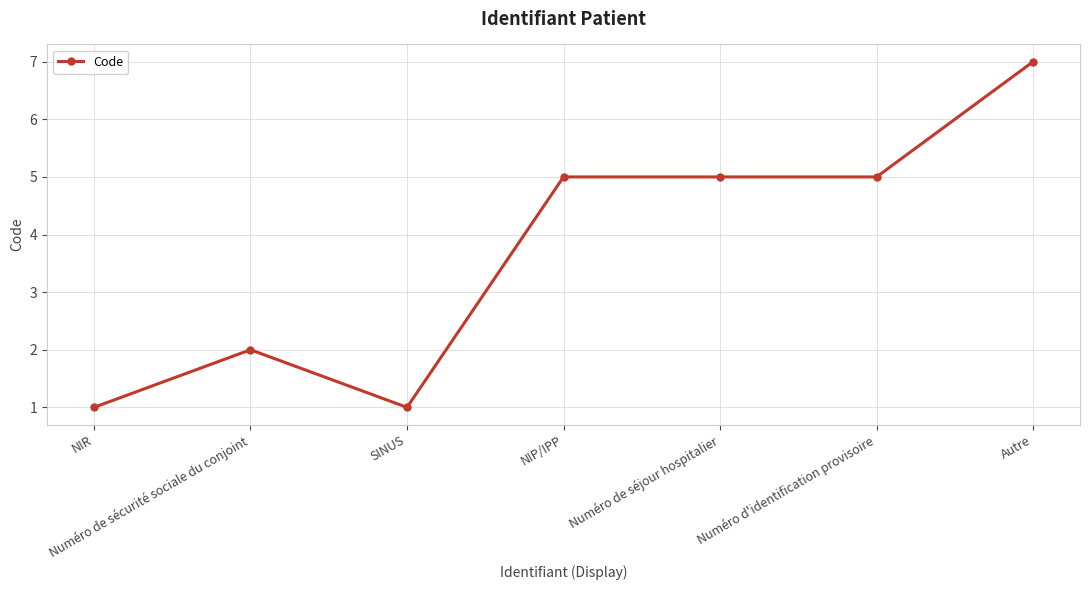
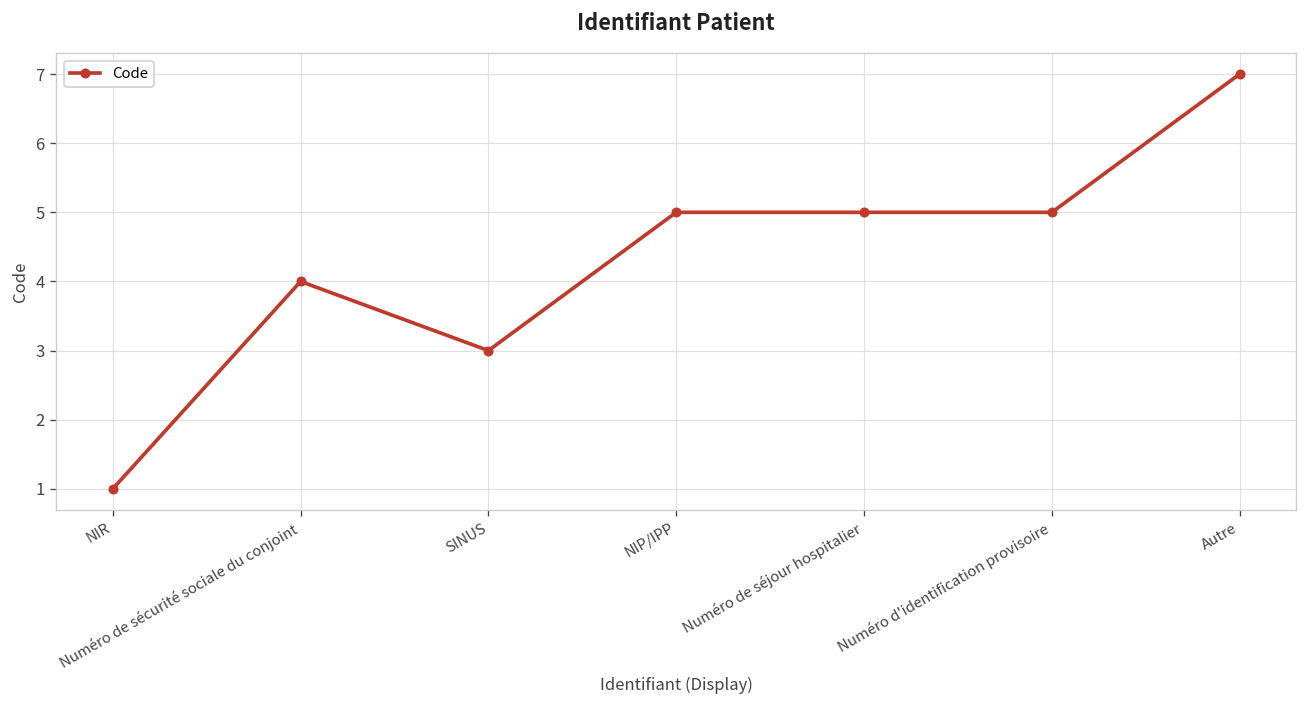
  {
    "NIR": 1,
-   "Numéro de sécurité sociale du conjoint": 2,
-   "SINUS": 1,
+   "Numéro de sécurité sociale du conjoint": 4,
+   "SINUS": 3,
    "NIP/IPP": 5,
    "Numéro de séjour hospitalier": 5,
    "Numéro d'identification provisoire": 5,
    "Autre": 7
  }
